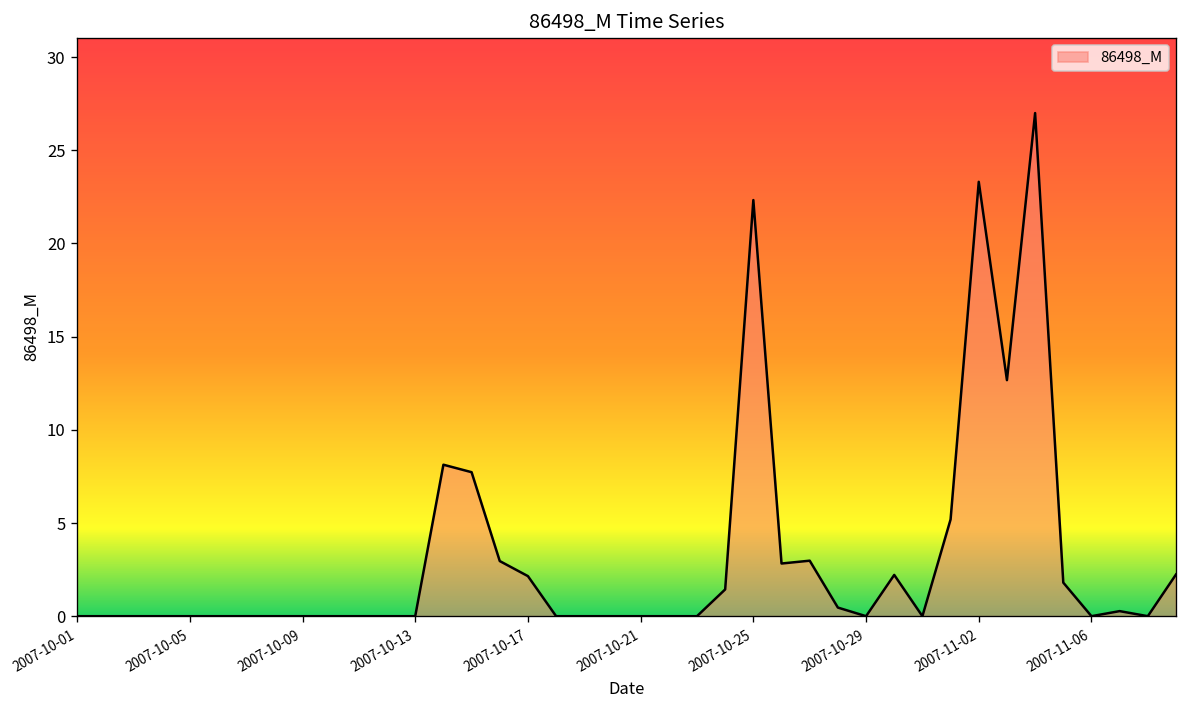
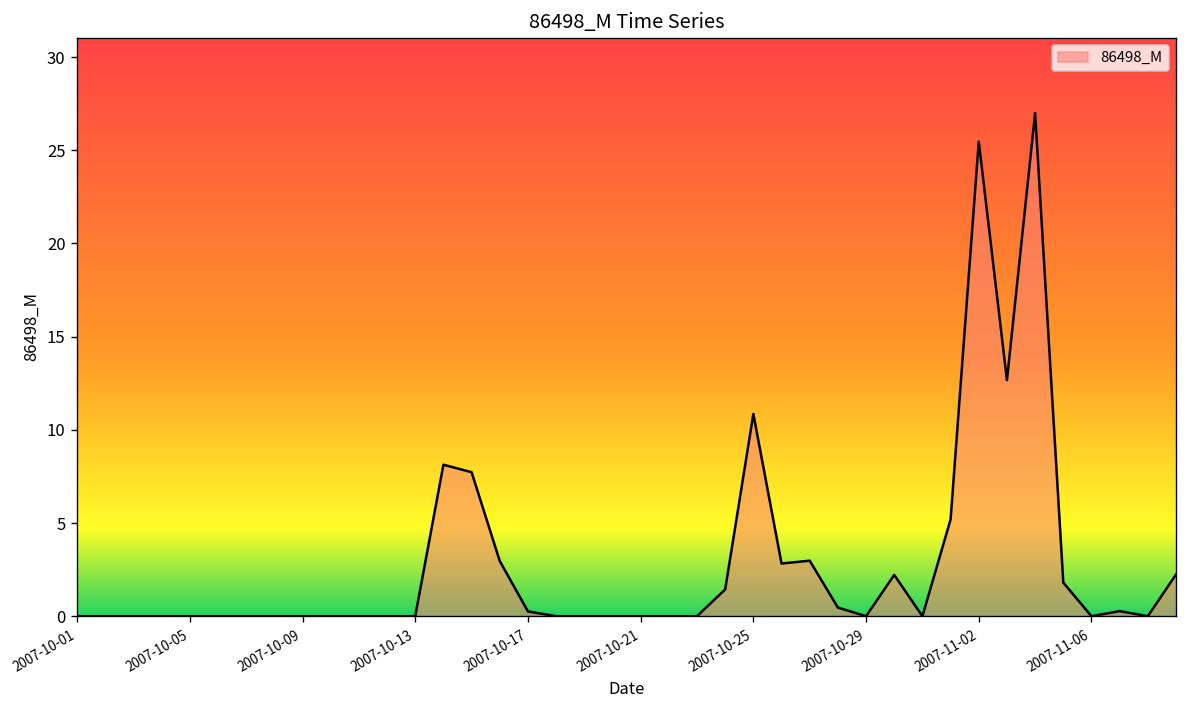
  {
    "2007-10-01": 0.0,
    "2007-10-05": 0.0,
    "2007-10-09": 0.0,
    "2007-10-13": 0.0,
-   "2007-10-17": 2.1,
+   "2007-10-17": 0.3,
    "2007-10-21": 0.0,
-   "2007-10-25": 22.3,
+   "2007-10-25": 10.9,
    "2007-10-29": 0.0,
-   "2007-11-02": 23.3,
+   "2007-11-02": 25.5,
    "2007-11-06": 0.0
  }
